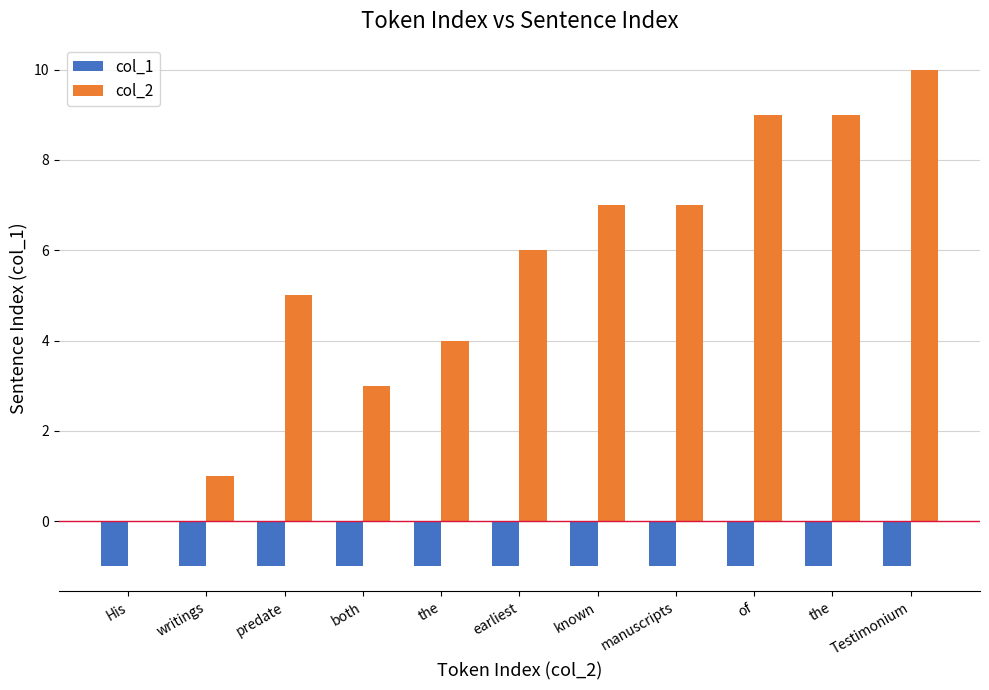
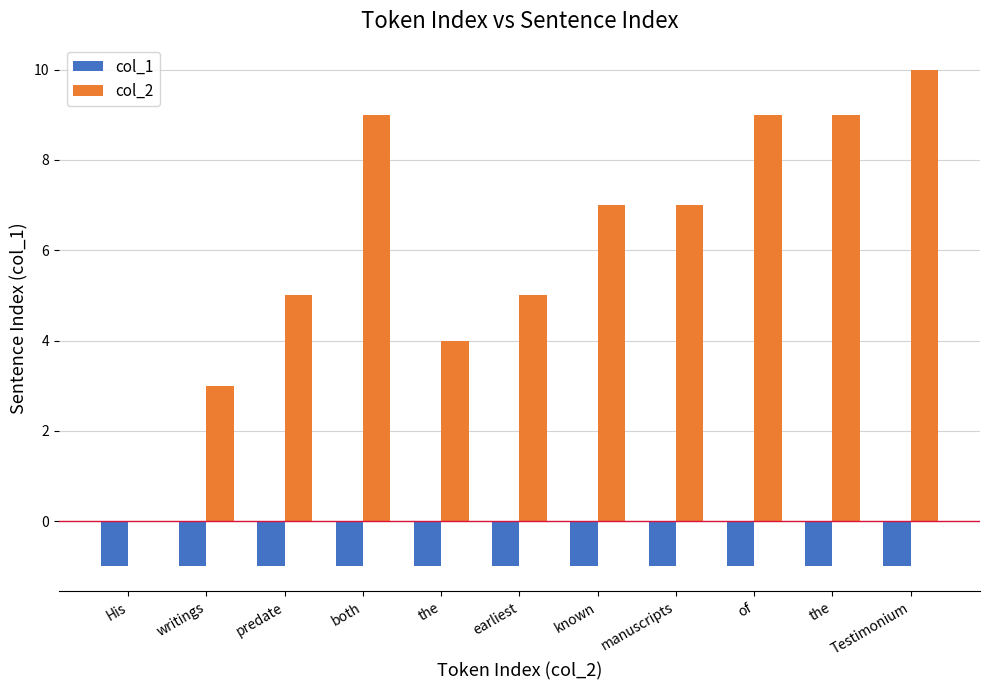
  {
    "col_1": {
      "His": -1,
      "writings": -1,
      "predate": -1,
      "both": -1,
      "earliest": -1,
      "known": -1,
      "manuscripts": -1,
      "of": -1,
      "Testimonium": -1
    },
    "col_2": {
      "His": 0,
-     "writings": 1,
+     "writings": 3,
      "predate": 5,
-     "both": 3,
-     "earliest": 6,
+     "both": 9,
+     "earliest": 5,
      "known": 7,
      "manuscripts": 7,
      "of": 9,
      "Testimonium": 10
    }
  }
